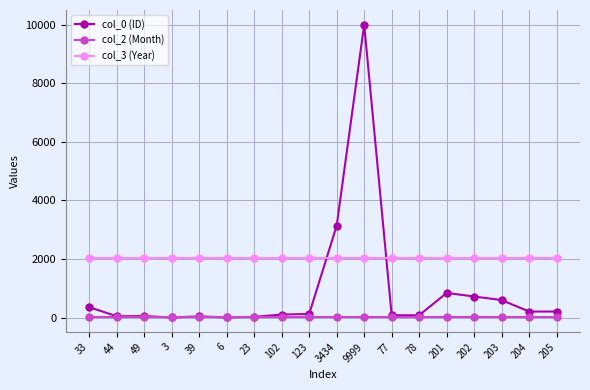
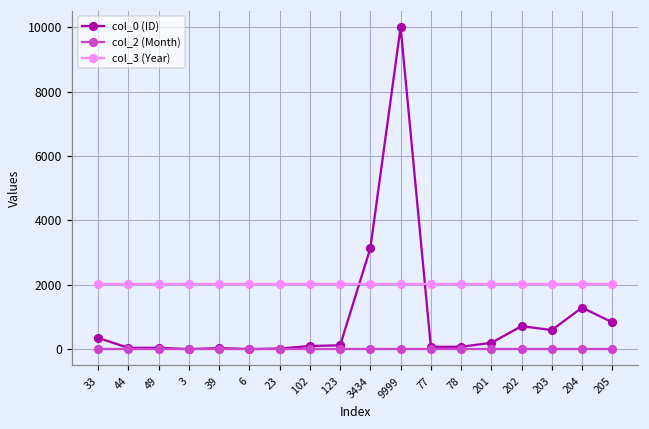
  {
    "col_0 (ID)": {
      "33": 400,
      "102": 100,
      "123": 100,
      "3434": 3100,
      "9999": 10000,
-     "201": 800,
+     "201": 200,
      "202": 700,
      "203": 600,
-     "204": 200,
-     "205": 200
+     "204": 1300,
+     "205": 800
    },
    "col_2 (Month)": {
      "33": 0,
      "102": 0,
      "123": 0,
      "3434": 0,
      "9999": 0,
      "201": 0,
      "202": 0,
      "203": 0,
      "204": 0,
      "205": 0
    },
    "col_3 (Year)": {
      "33": 2000,
      "44": 2000,
      "49": 2000,
      "3": 2000,
      "39": 2000,
      "6": 2000,
      "23": 2000,
      "102": 2000,
      "123": 2000,
      "3434": 2000,
      "9999": 2000,
      "77": 2000,
      "78": 2000,
      "201": 2000,
      "202": 2000,
      "203": 2000,
      "204": 2000,
      "205": 2000
    }
  }
